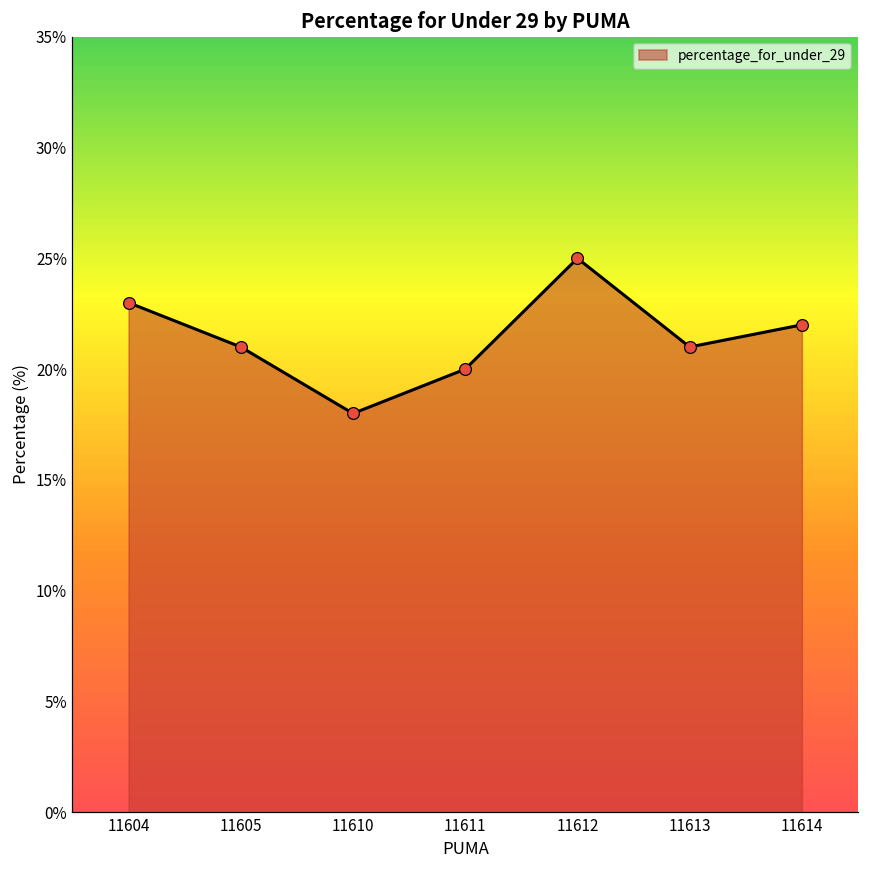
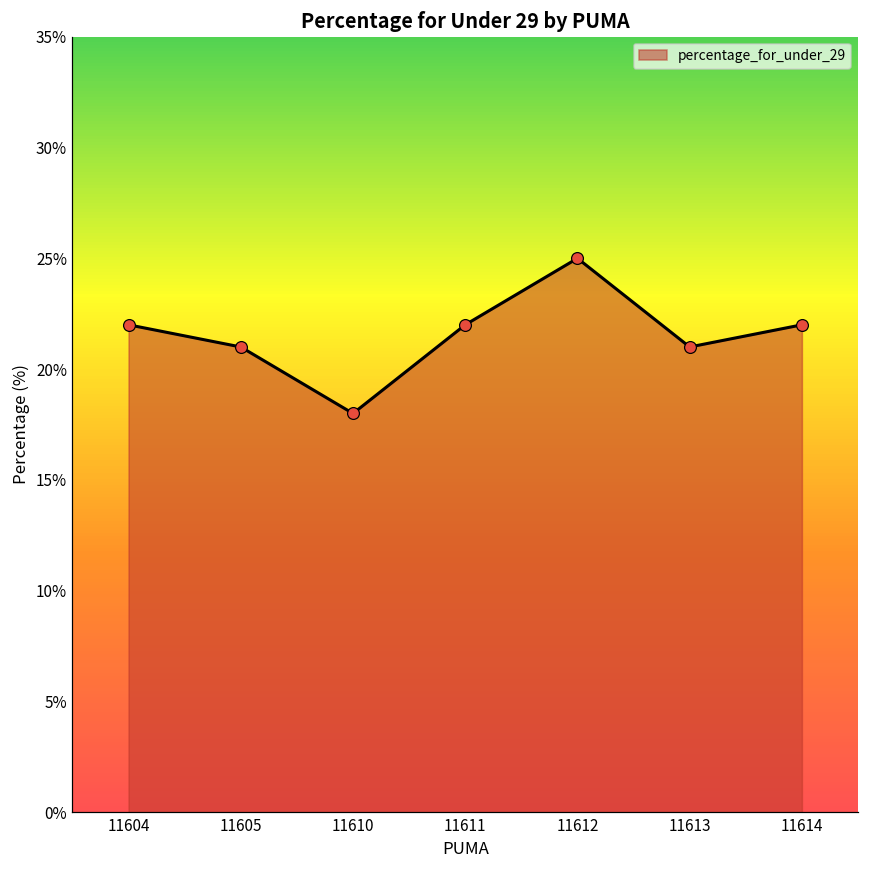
  {
-   "11604": "23%",
+   "11604": "22%",
    "11605": "21%",
    "11610": "18%",
-   "11611": "20%",
+   "11611": "22%",
    "11612": "25%",
    "11613": "21%",
    "11614": "22%"
  }
